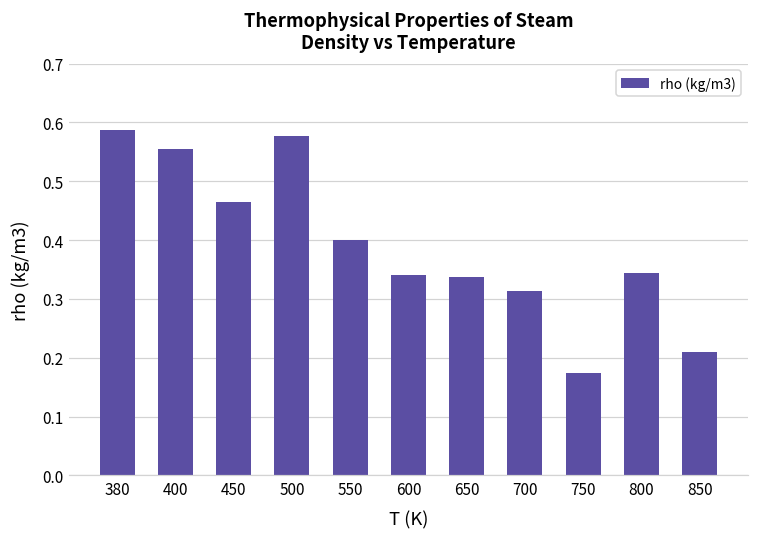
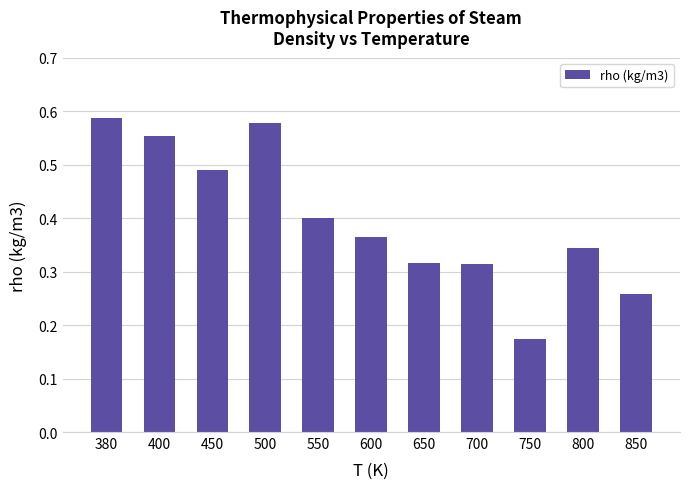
  {
    "380": 0.59,
    "400": 0.55,
-   "450": 0.46,
+   "450": 0.49,
    "500": 0.58,
    "550": 0.40,
-   "600": 0.34,
-   "650": 0.34,
+   "600": 0.37,
+   "650": 0.32,
    "700": 0.31,
    "750": 0.17,
    "800": 0.34,
-   "850": 0.21
+   "850": 0.26
  }
